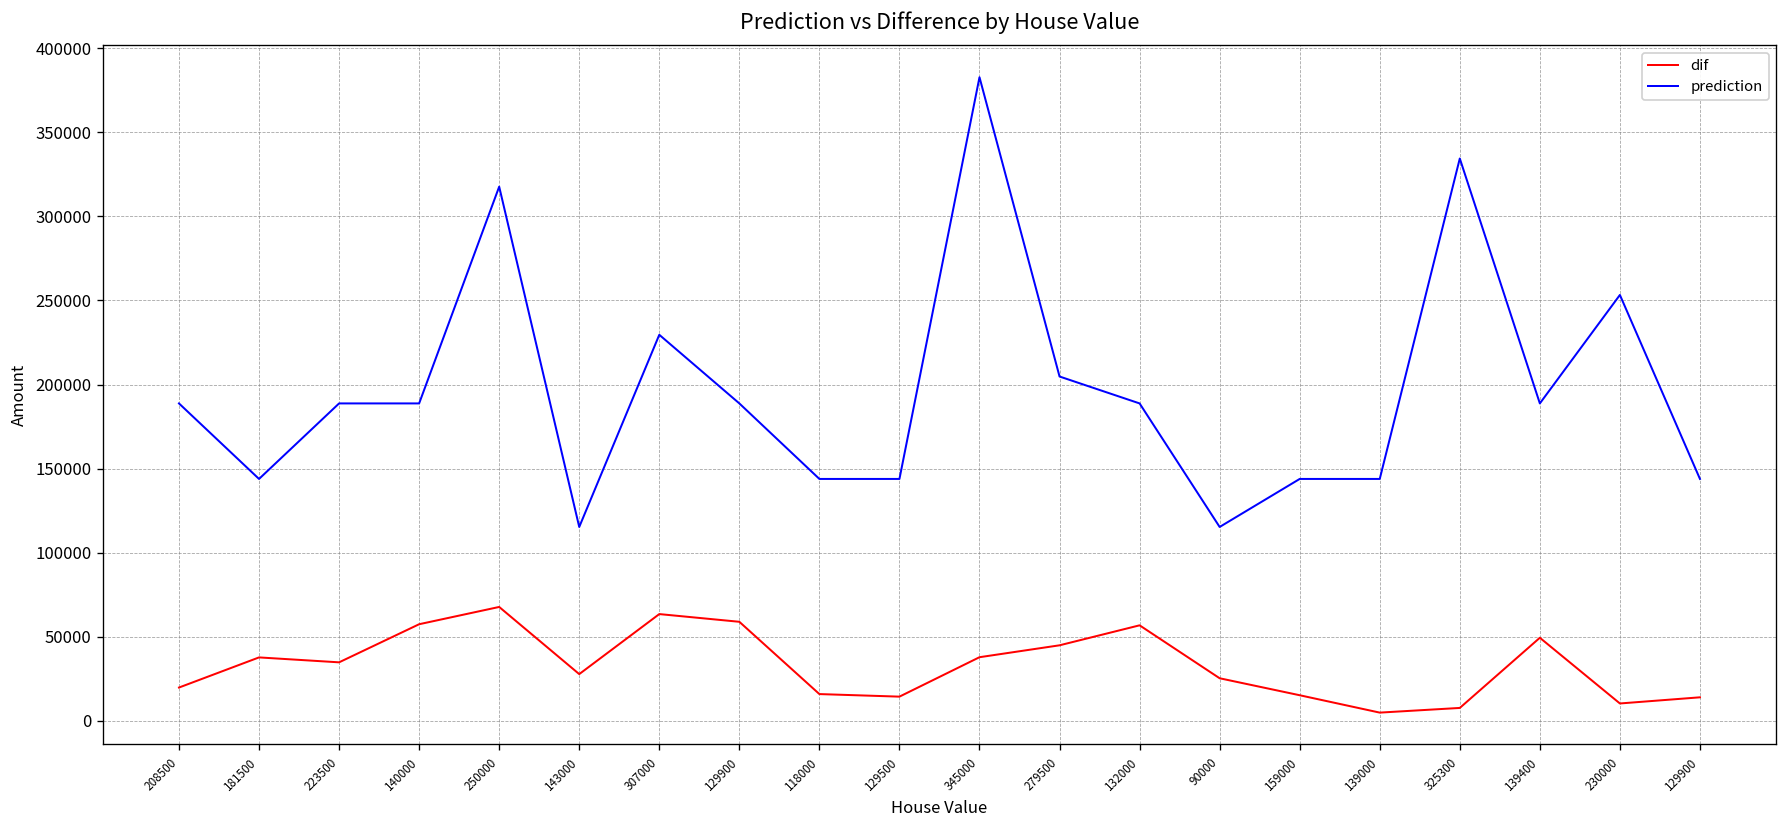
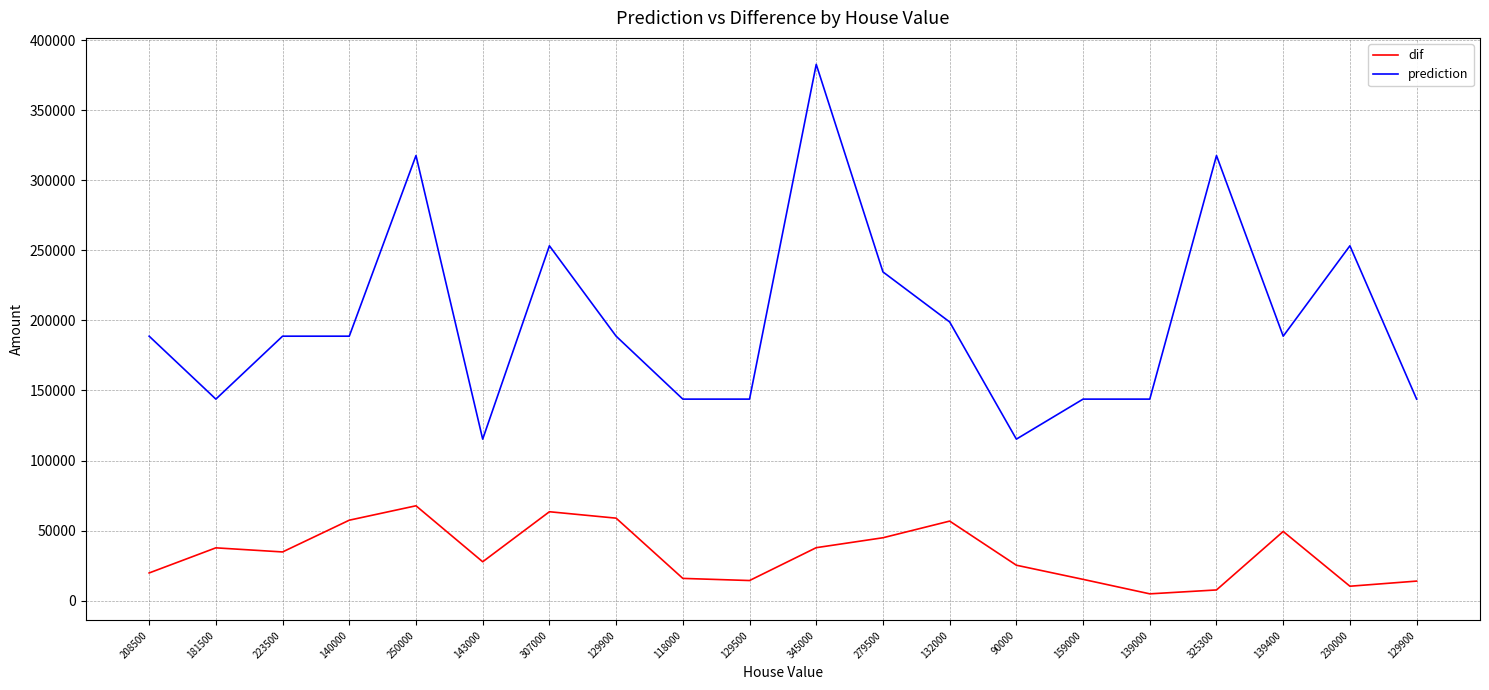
  {
    "dif": {
      "208500": 20000,
      "181500": 38000,
      "223500": 35000,
      "140000": 57000,
      "250000": 68000,
      "143000": 28000,
      "307000": 63000,
      "118000": 16000,
      "129500": 14000,
      "345000": 38000,
      "279500": 45000,
      "132000": 57000,
      "90000": 25000,
      "159000": 15000,
      "139000": 5000,
      "325300": 8000,
      "139400": 49000,
      "230000": 10000
    },
    "prediction": {
      "208500": 189000,
      "181500": 144000,
      "223500": 189000,
      "140000": 189000,
      "250000": 318000,
      "143000": 115000,
-     "307000": 230000,
+     "307000": 253000,
      "118000": 144000,
      "129500": 144000,
      "345000": 383000,
-     "279500": 205000,
-     "132000": 189000,
+     "279500": 235000,
+     "132000": 199000,
      "90000": 115000,
      "159000": 144000,
      "139000": 144000,
-     "325300": 334000,
+     "325300": 318000,
      "139400": 189000,
      "230000": 253000
    }
  }
